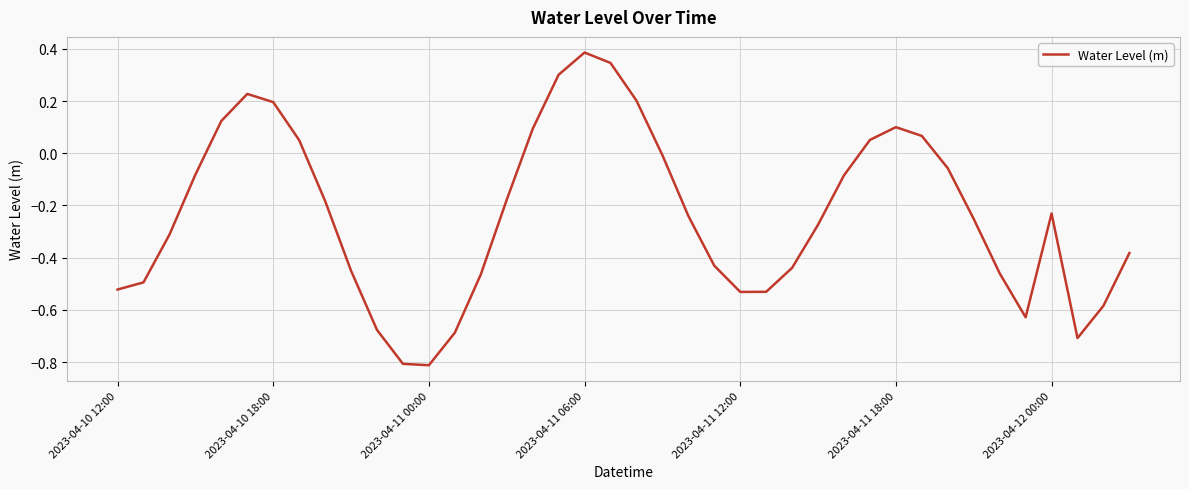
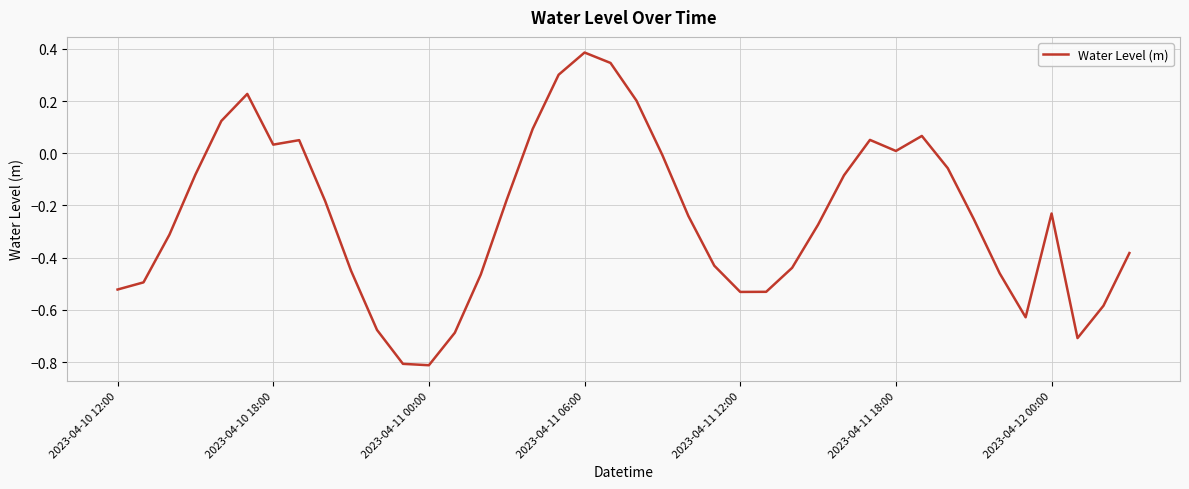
  {
    "2023-04-10 12:00": -0.52,
-   "2023-04-10 18:00": 0.20,
+   "2023-04-10 18:00": 0.03,
    "2023-04-11 00:00": -0.81,
    "2023-04-11 06:00": 0.39,
    "2023-04-11 12:00": -0.53,
-   "2023-04-11 18:00": 0.10,
+   "2023-04-11 18:00": 0.01,
    "2023-04-12 00:00": -0.23
  }
